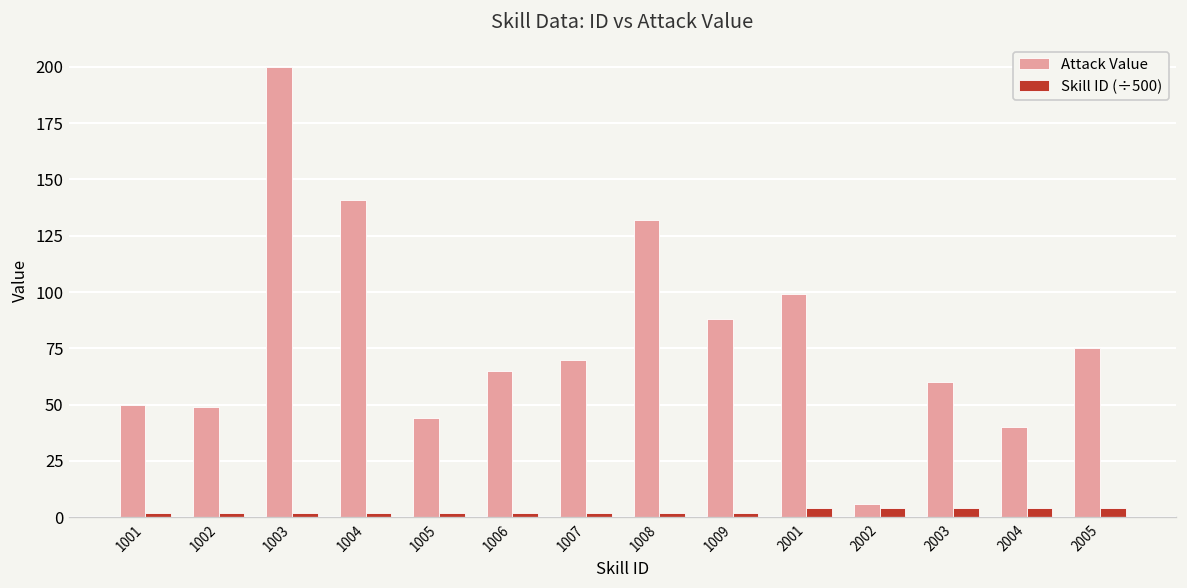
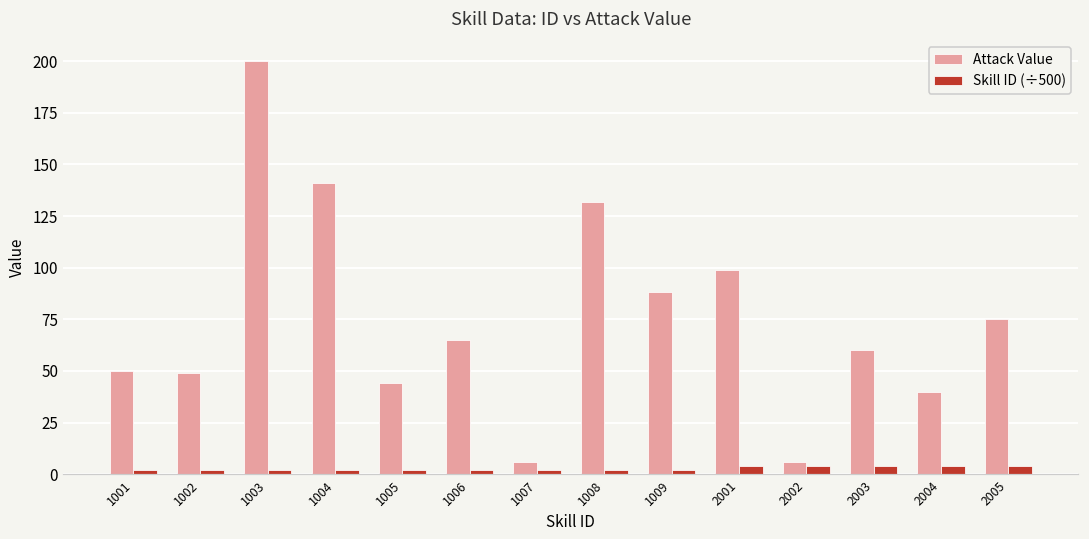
  {
    "Attack Value": {
      "1001": 50,
      "1002": 49,
      "1003": 200,
      "1004": 141,
      "1005": 44,
      "1006": 65,
-     "1007": 70,
+     "1007": 6,
      "1008": 132,
      "1009": 88,
      "2001": 99,
      "2002": 6,
      "2003": 60,
      "2004": 40,
      "2005": 75
    },
    "Skill ID (÷500)": {
      "1001": 2,
      "1002": 2,
      "1003": 2,
      "1004": 2,
      "1005": 2,
      "1006": 2,
      "1007": 2,
      "1008": 2,
      "1009": 2,
      "2001": 4,
      "2002": 4,
      "2003": 4,
      "2004": 4,
      "2005": 4
    }
  }
